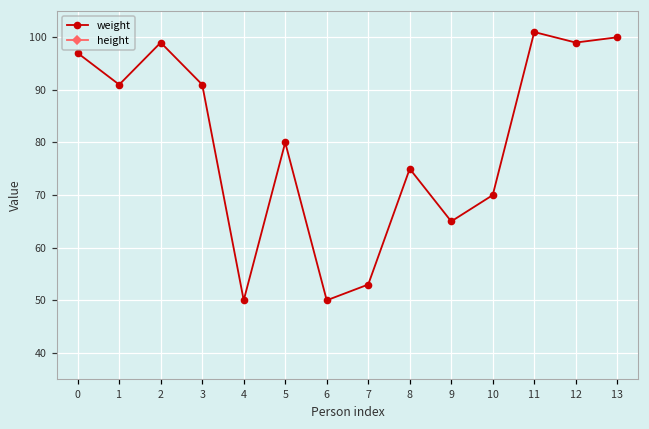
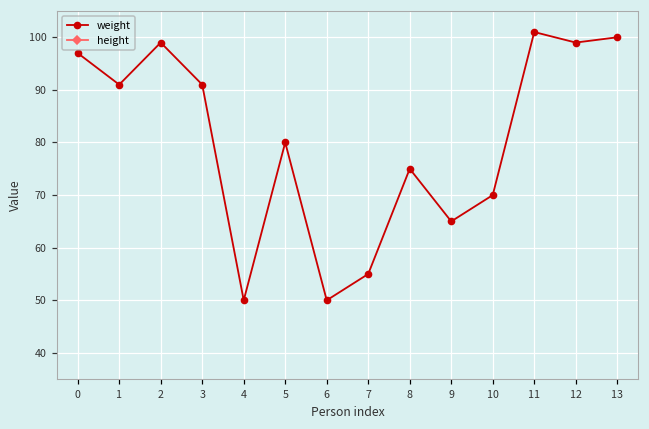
  {
    "weight": {
      "0": 97,
      "1": 91,
      "2": 99,
      "3": 91,
      "4": 50,
      "5": 80,
      "6": 50,
-     "7": 53,
+     "7": 55,
      "8": 75,
      "9": 65,
      "10": 70,
      "11": 101,
      "12": 99,
      "13": 100
    }
  }
